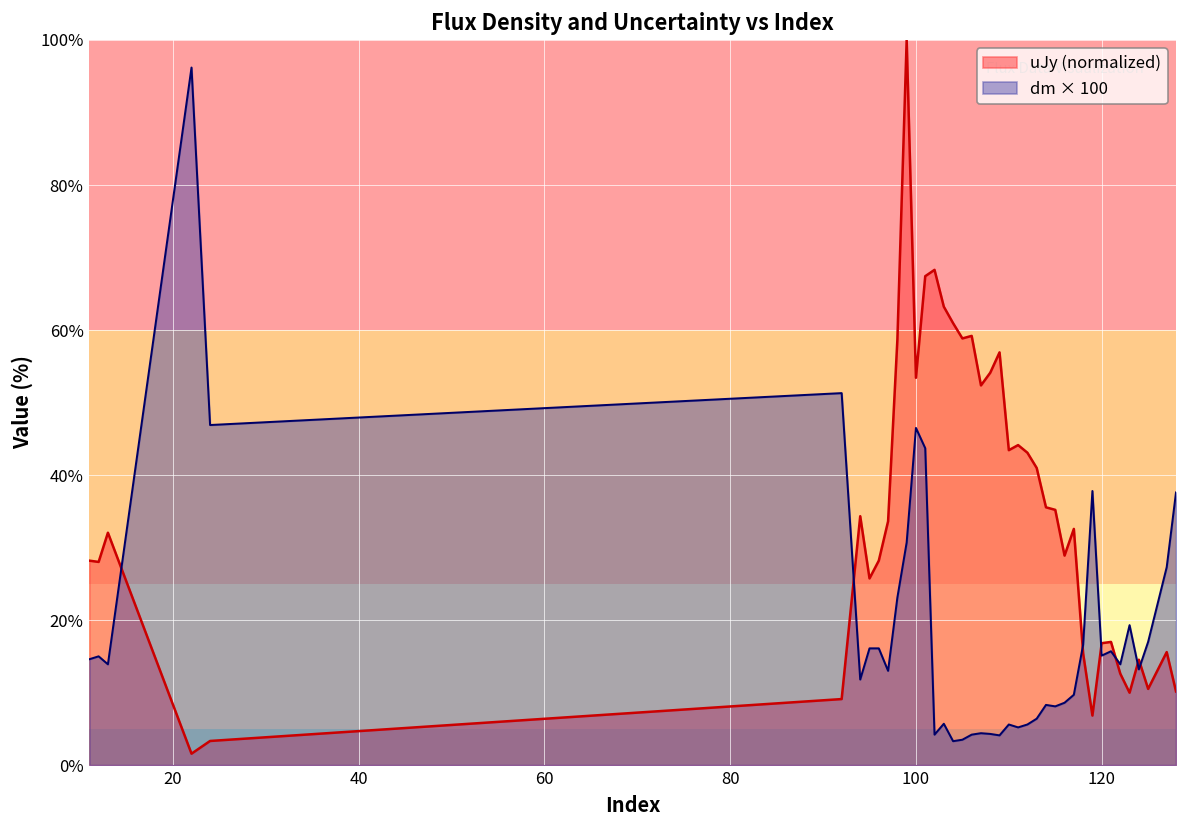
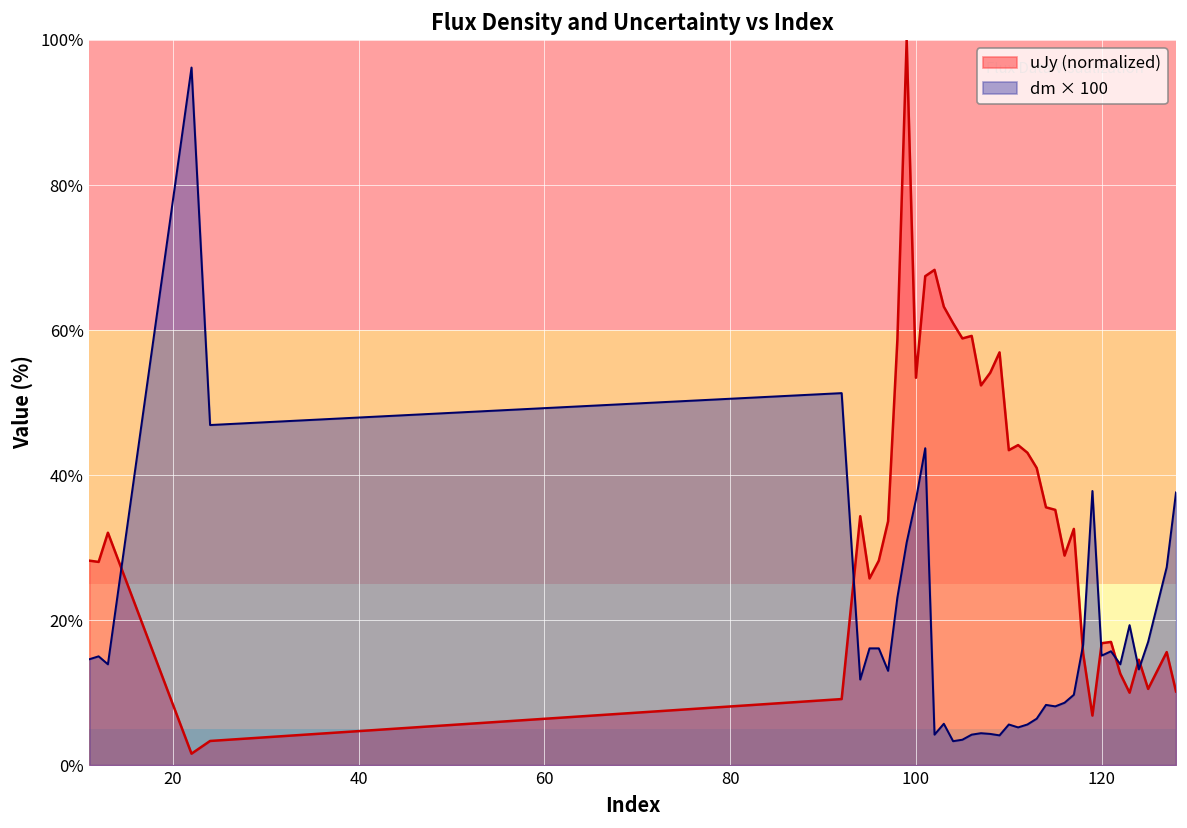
  {
    "uJy (normalized)": {
      "100": "53%",
      "120": "17%"
    },
    "dm × 100": {
-     "100": "47%",
+     "100": "37%",
      "120": "15%"
    }
  }
